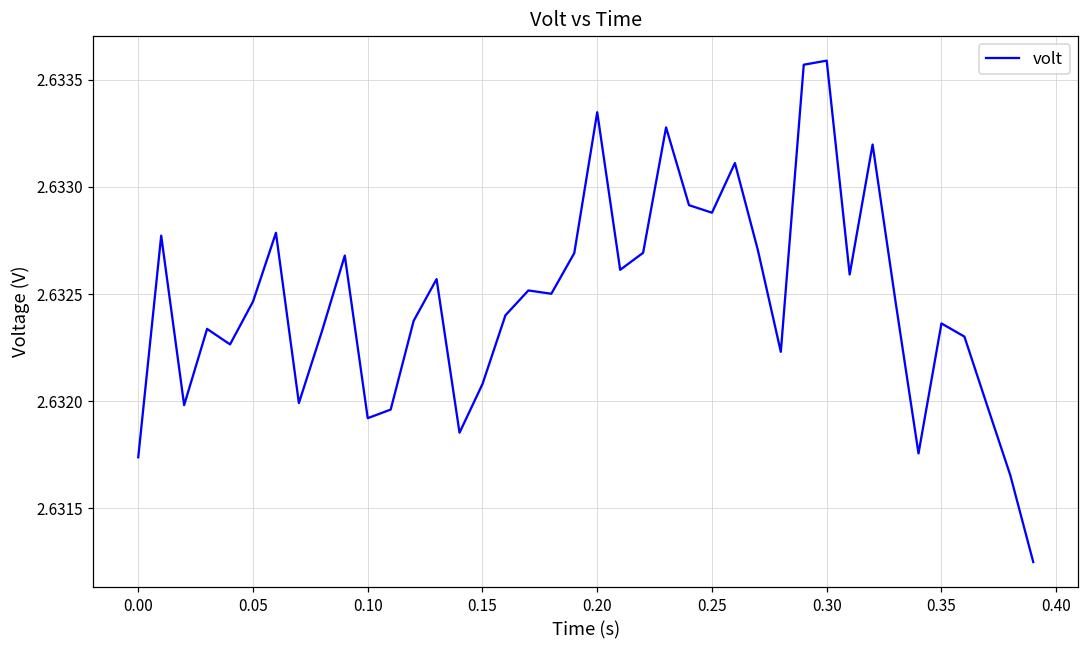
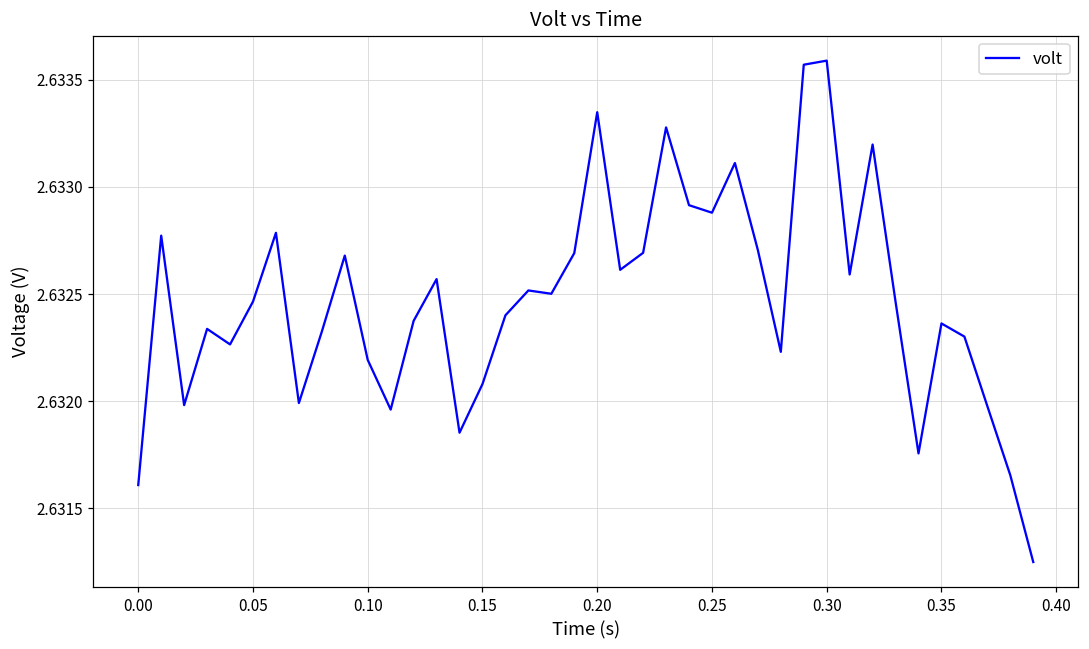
  {
-   "0.00": 2.63174,
+   "0.00": 2.63161,
    "0.05": 2.63246,
-   "0.10": 2.63192,
+   "0.10": 2.63219,
    "0.15": 2.63208,
    "0.20": 2.63335,
    "0.25": 2.63288,
    "0.30": 2.63359,
    "0.35": 2.63236
  }
